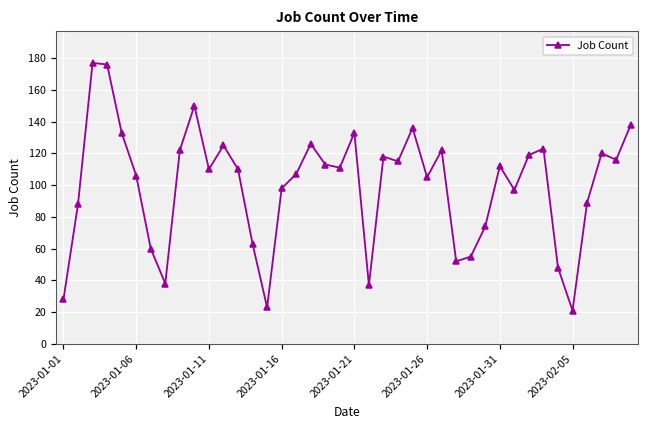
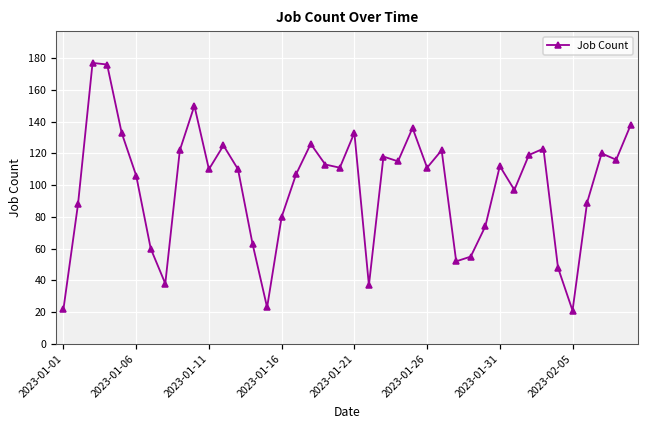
  {
-   "2023-01-01": 28,
+   "2023-01-01": 22,
    "2023-01-06": 106,
    "2023-01-11": 110,
-   "2023-01-16": 98,
+   "2023-01-16": 80,
    "2023-01-21": 133,
-   "2023-01-26": 105,
+   "2023-01-26": 111,
    "2023-01-31": 112,
    "2023-02-05": 21
  }
